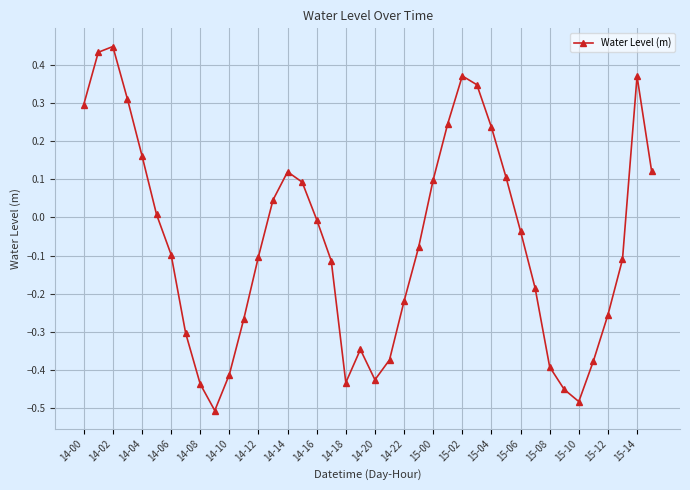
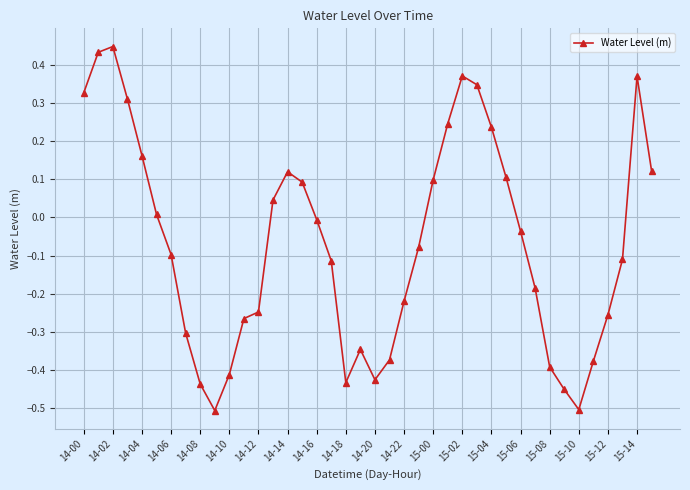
  {
-   "14-00": 0.30,
+   "14-00": 0.33,
    "14-02": 0.45,
    "14-04": 0.16,
    "14-06": -0.10,
    "14-08": -0.44,
    "14-10": -0.41,
-   "14-12": -0.10,
+   "14-12": -0.25,
    "14-14": 0.12,
    "14-16": -0.01,
    "14-18": -0.43,
    "14-20": -0.43,
    "14-22": -0.22,
    "15-00": 0.10,
    "15-02": 0.37,
    "15-04": 0.24,
    "15-06": -0.04,
    "15-08": -0.39,
-   "15-10": -0.48,
+   "15-10": -0.50,
    "15-12": -0.26,
    "15-14": 0.37
  }
